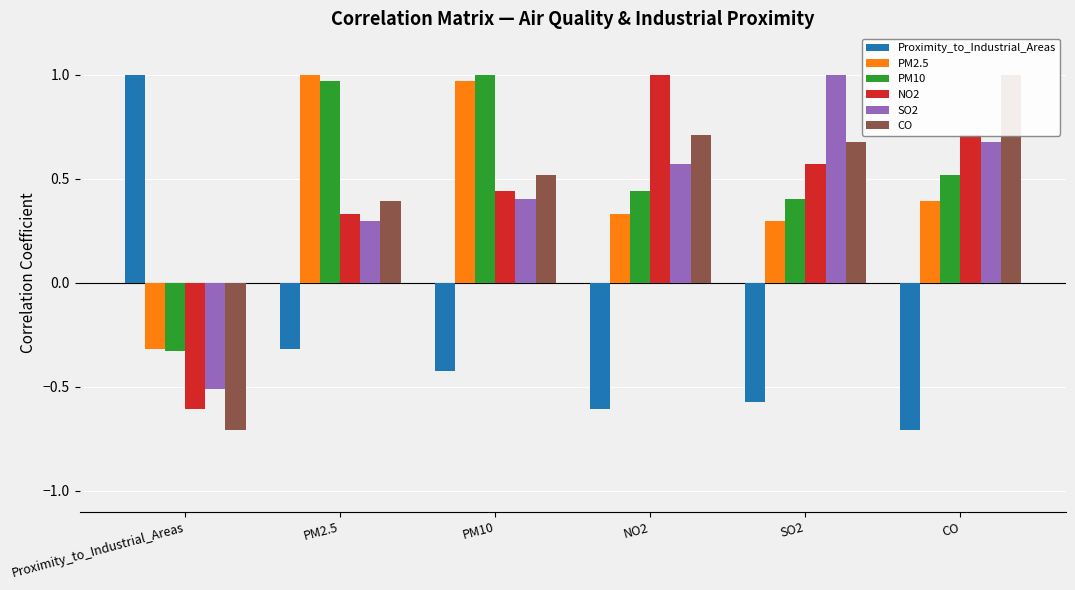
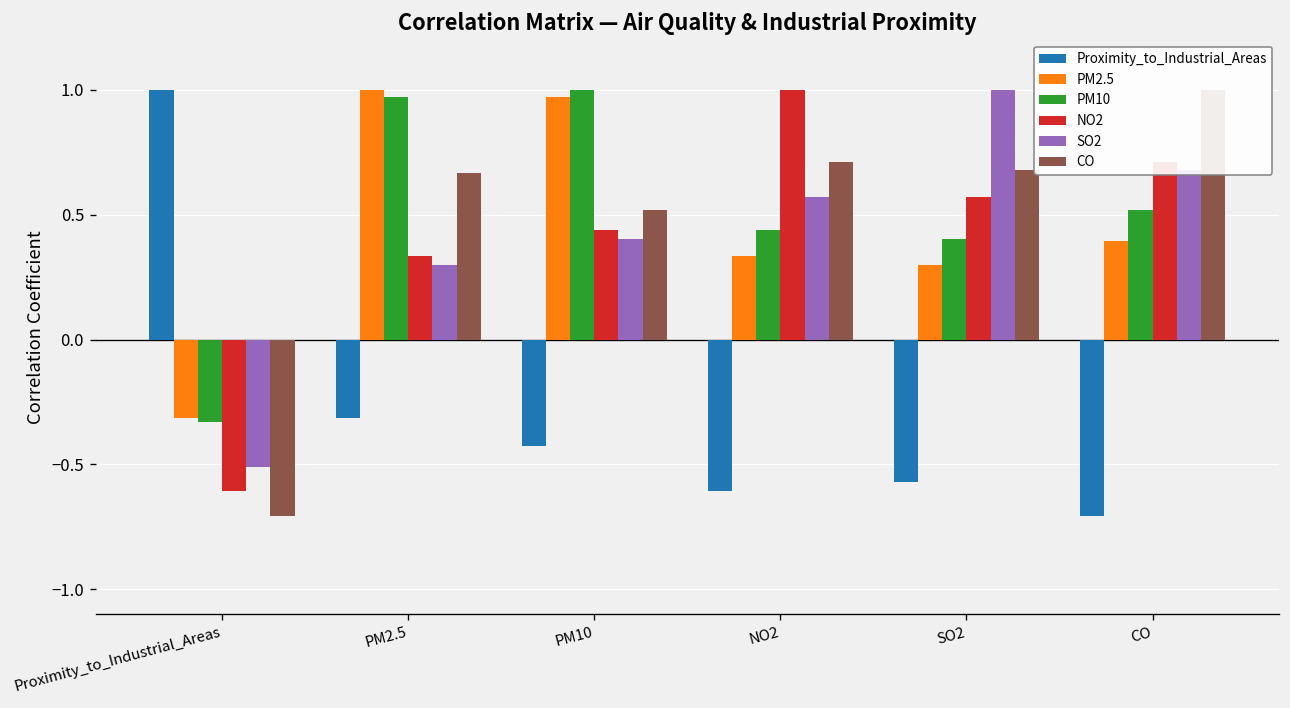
  {
    "Proximity_to_Industrial_Areas": {
      "Proximity_to_Industrial_Areas": 1.00,
      "PM2.5": -0.32,
      "PM10": -0.43,
      "NO2": -0.61,
      "SO2": -0.57,
      "CO": -0.71
    },
    "PM2.5": {
      "Proximity_to_Industrial_Areas": -0.32,
      "PM2.5": 1.00,
      "PM10": 0.97,
      "NO2": 0.33,
      "SO2": 0.30,
      "CO": 0.40
    },
    "PM10": {
      "Proximity_to_Industrial_Areas": -0.33,
      "PM2.5": 0.97,
      "PM10": 1.00,
      "NO2": 0.44,
      "SO2": 0.40,
      "CO": 0.52
    },
    "NO2": {
      "Proximity_to_Industrial_Areas": -0.61,
      "PM2.5": 0.33,
      "PM10": 0.44,
      "NO2": 1.00,
      "SO2": 0.57
    },
    "SO2": {
      "Proximity_to_Industrial_Areas": -0.51,
      "PM2.5": 0.30,
      "PM10": 0.40,
      "NO2": 0.57,
      "SO2": 1.00,
      "CO": 0.68
    },
    "CO": {
      "Proximity_to_Industrial_Areas": -0.71,
-     "PM2.5": 0.40,
+     "PM2.5": 0.67,
      "PM10": 0.52,
      "NO2": 0.71,
      "SO2": 0.68
    }
  }
